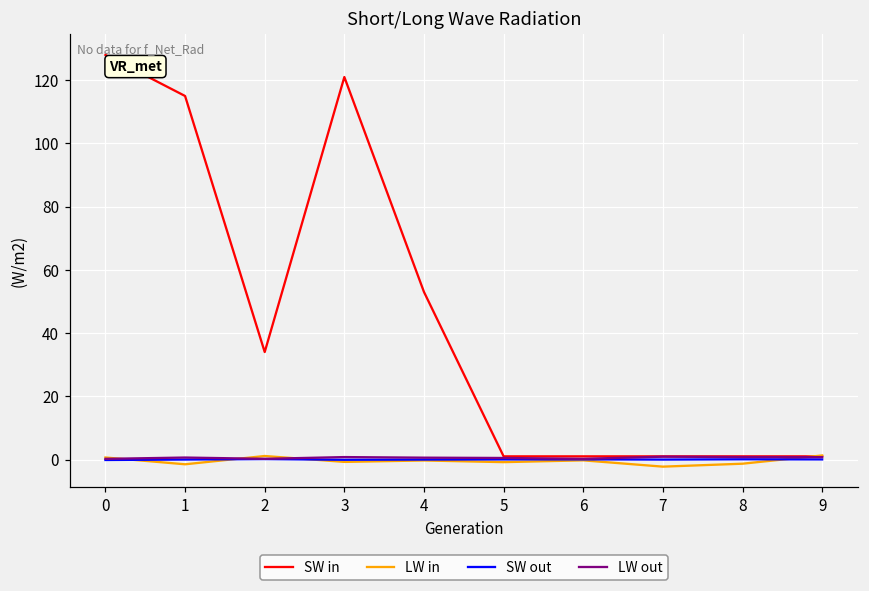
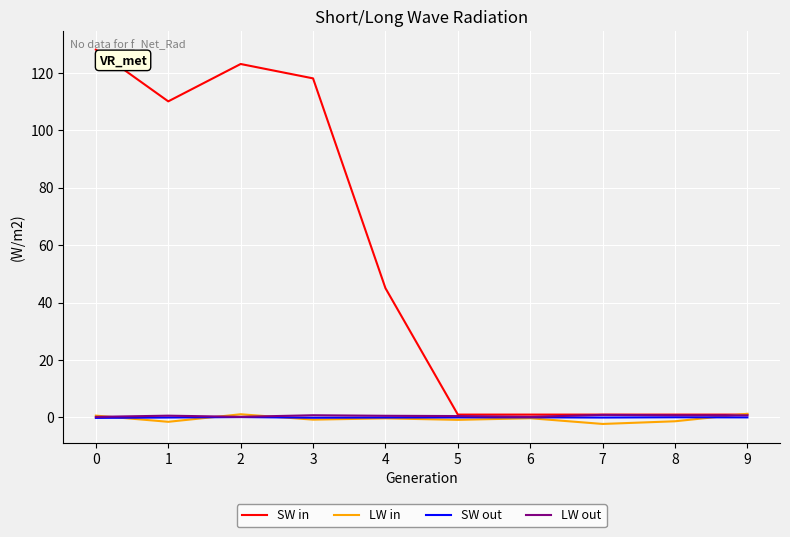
  {
    "SW in": {
      "0": 128,
-     "1": 115,
-     "2": 34,
-     "3": 121,
-     "4": 53
+     "1": 110,
+     "2": 123,
+     "3": 118,
+     "4": 45
    },
    "LW in": {
      "1": -2,
      "7": -2,
      "8": -1
    },
    "SW out": {
      "7": 0
    }
  }
